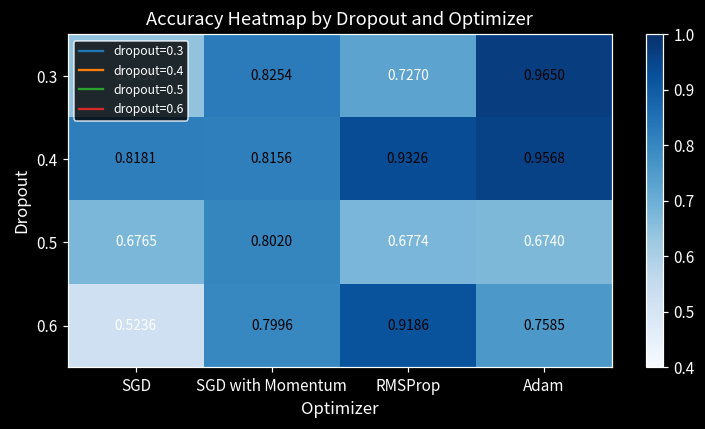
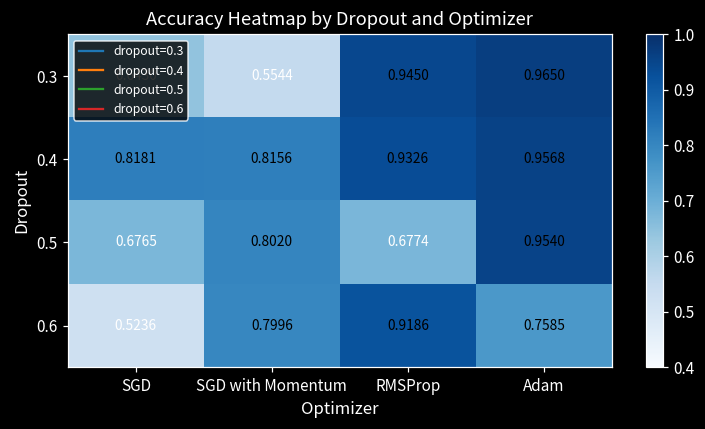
  {
    "0.3": {
-     "SGD with Momentum": 0.8254,
-     "RMSProp": 0.7270,
+     "SGD with Momentum": 0.5544,
+     "RMSProp": 0.9450,
      "Adam": 0.9650
    },
    "0.4": {
      "SGD": 0.8181,
      "SGD with Momentum": 0.8156,
      "RMSProp": 0.9326,
      "Adam": 0.9568
    },
    "0.5": {
      "SGD": 0.6765,
      "SGD with Momentum": 0.8020,
      "RMSProp": 0.6774,
-     "Adam": 0.6740
+     "Adam": 0.9540
    },
    "0.6": {
      "SGD": 0.5236,
      "SGD with Momentum": 0.7996,
      "RMSProp": 0.9186,
      "Adam": 0.7585
    }
  }
